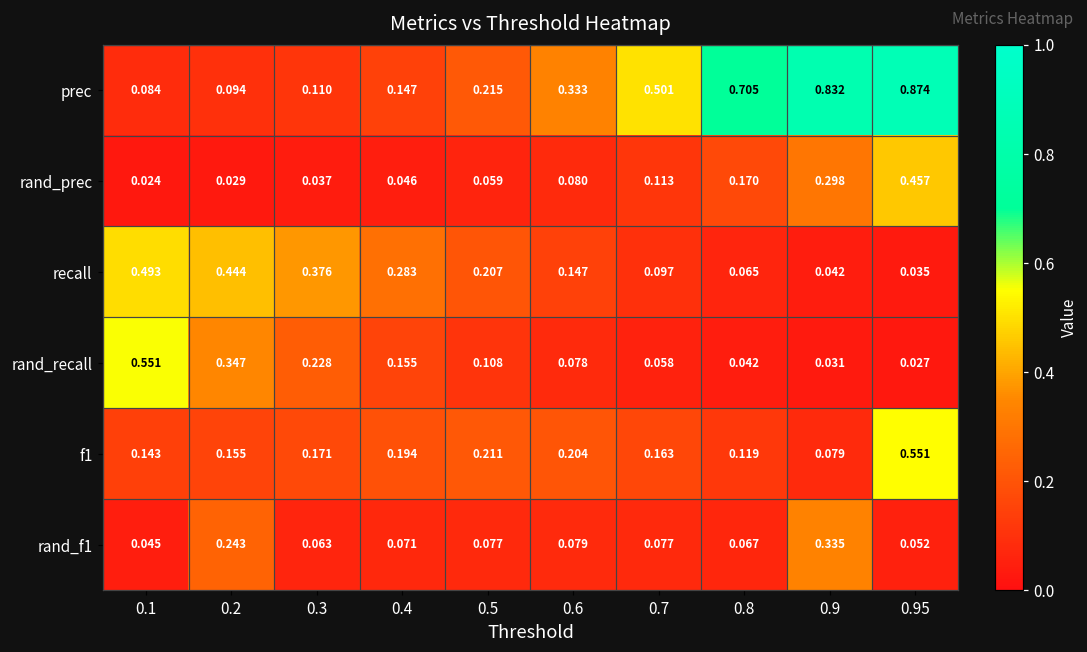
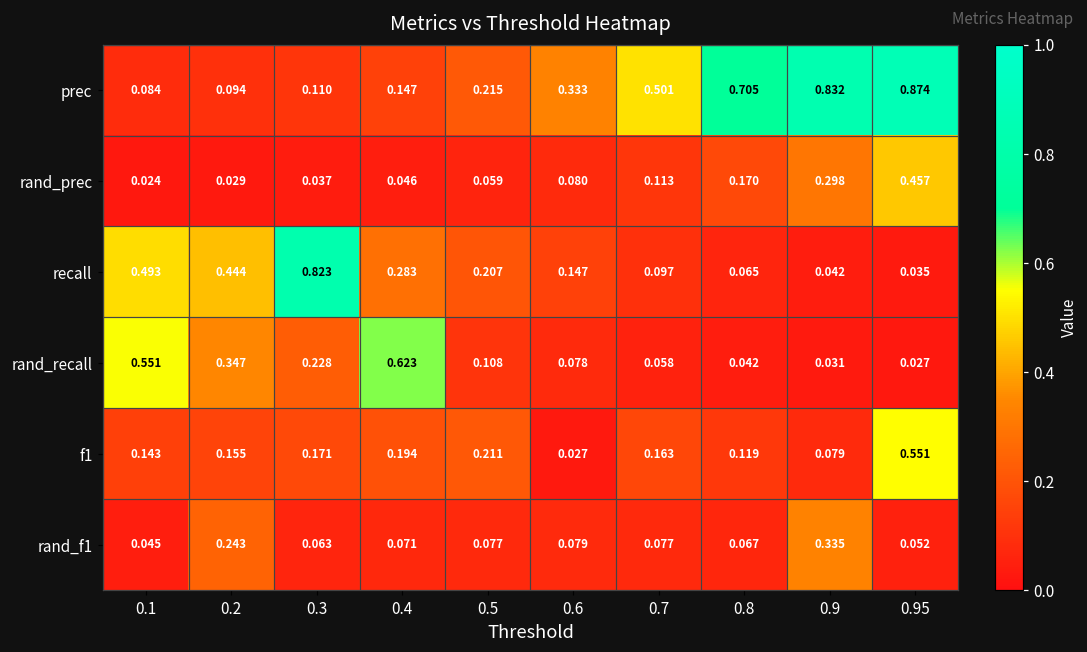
  {
    "prec": {
      "0.1": 0.084,
      "0.2": 0.094,
      "0.3": 0.110,
      "0.4": 0.147,
      "0.5": 0.215,
      "0.6": 0.333,
      "0.7": 0.501,
      "0.8": 0.705,
      "0.9": 0.832,
      "0.95": 0.874
    },
    "rand_prec": {
      "0.1": 0.024,
      "0.2": 0.029,
      "0.3": 0.037,
      "0.4": 0.046,
      "0.5": 0.059,
      "0.6": 0.080,
      "0.7": 0.113,
      "0.8": 0.170,
      "0.9": 0.298,
      "0.95": 0.457
    },
    "recall": {
      "0.1": 0.493,
      "0.2": 0.444,
-     "0.3": 0.376,
+     "0.3": 0.823,
      "0.4": 0.283,
      "0.5": 0.207,
      "0.6": 0.147,
      "0.7": 0.097,
      "0.8": 0.065,
      "0.9": 0.042,
      "0.95": 0.035
    },
    "rand_recall": {
      "0.1": 0.551,
      "0.2": 0.347,
      "0.3": 0.228,
-     "0.4": 0.155,
+     "0.4": 0.623,
      "0.5": 0.108,
      "0.6": 0.078,
      "0.7": 0.058,
      "0.8": 0.042,
      "0.9": 0.031,
      "0.95": 0.027
    },
    "f1": {
      "0.1": 0.143,
      "0.2": 0.155,
      "0.3": 0.171,
      "0.4": 0.194,
      "0.5": 0.211,
-     "0.6": 0.204,
+     "0.6": 0.027,
      "0.7": 0.163,
      "0.8": 0.119,
      "0.9": 0.079,
      "0.95": 0.551
    },
    "rand_f1": {
      "0.1": 0.045,
      "0.2": 0.243,
      "0.3": 0.063,
      "0.4": 0.071,
      "0.5": 0.077,
      "0.6": 0.079,
      "0.7": 0.077,
      "0.8": 0.067,
      "0.9": 0.335,
      "0.95": 0.052
    }
  }
